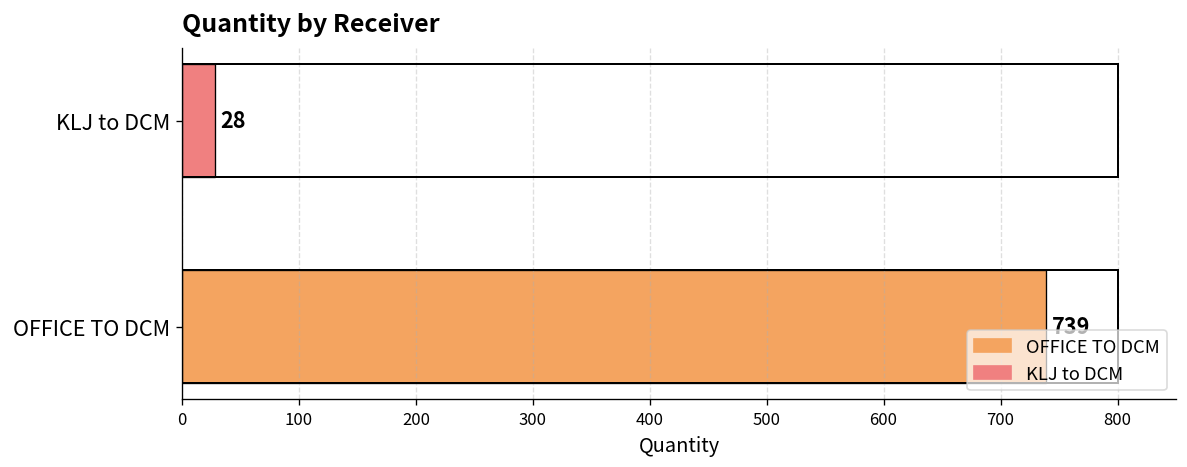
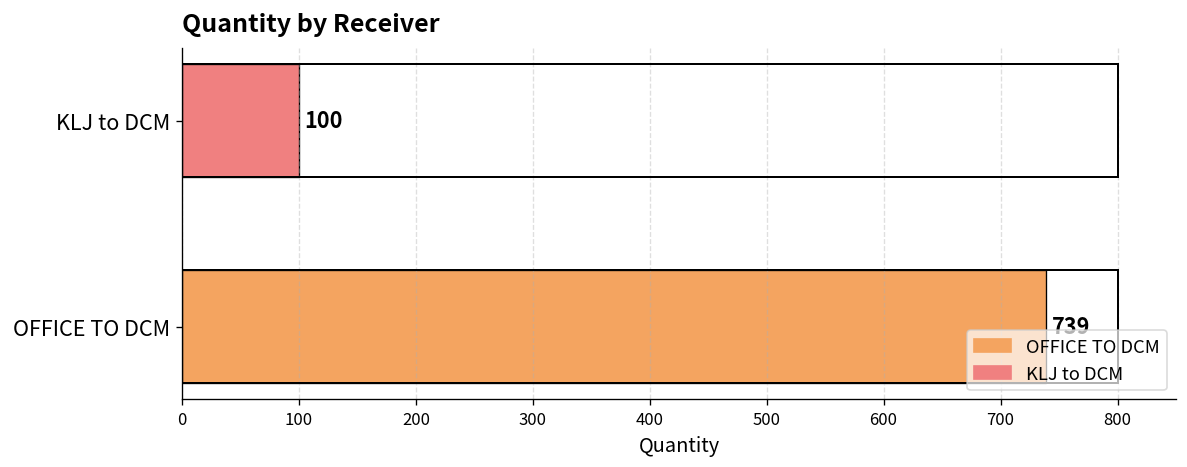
  {
-   "KLJ to DCM": 28
+   "KLJ to DCM": 100
  }
